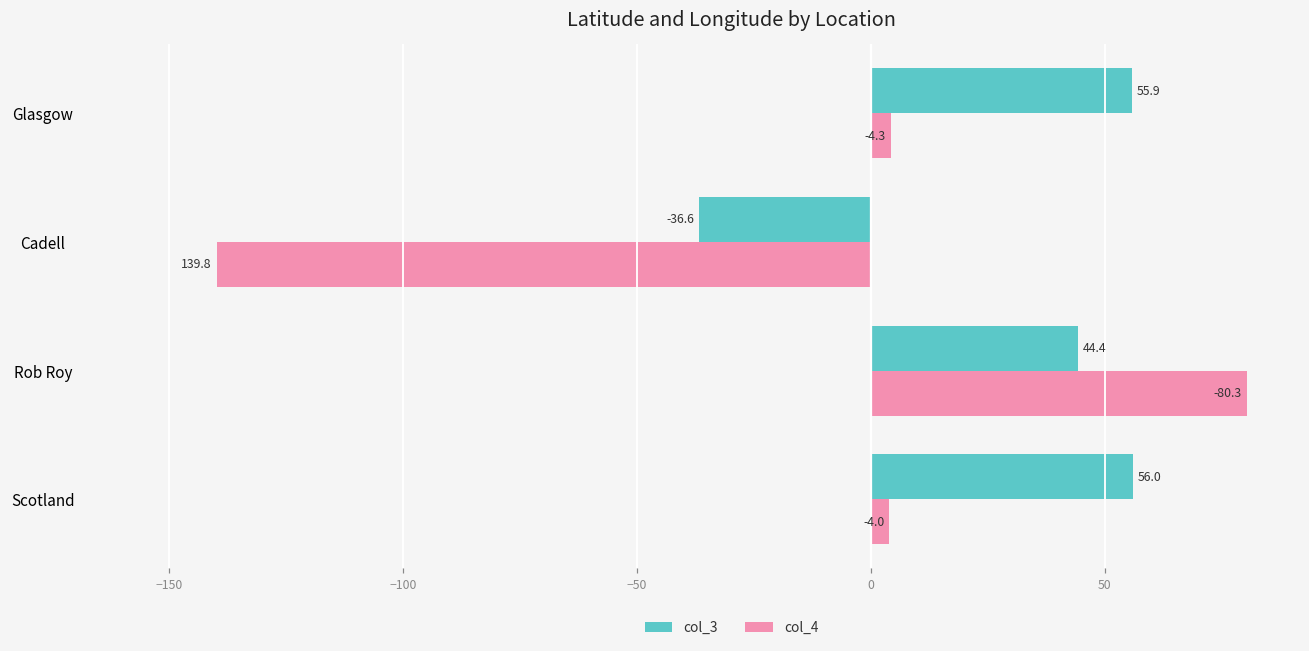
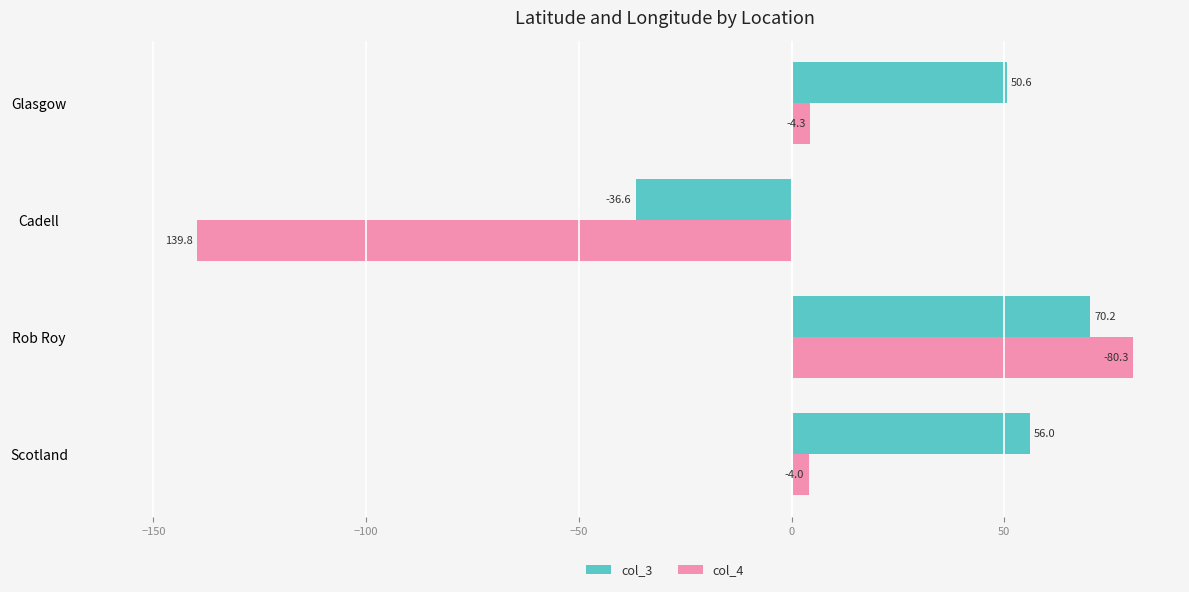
  {
    "col_3": {
-     "Glasgow": 55.9,
+     "Glasgow": 50.6,
      "Cadell": -36.6,
-     "Rob Roy": 44.4,
+     "Rob Roy": 70.2,
      "Scotland": 56.0
    }
  }
